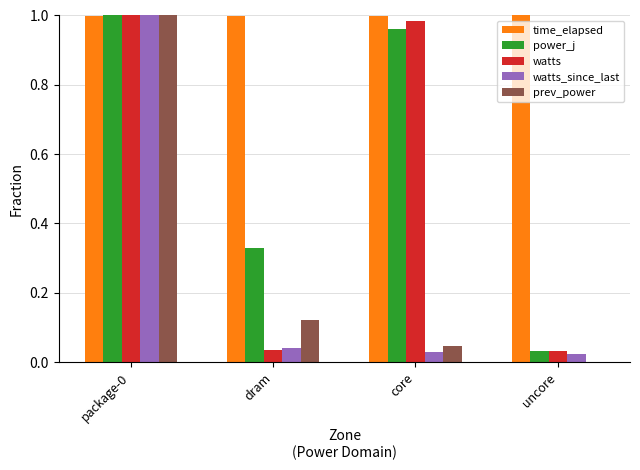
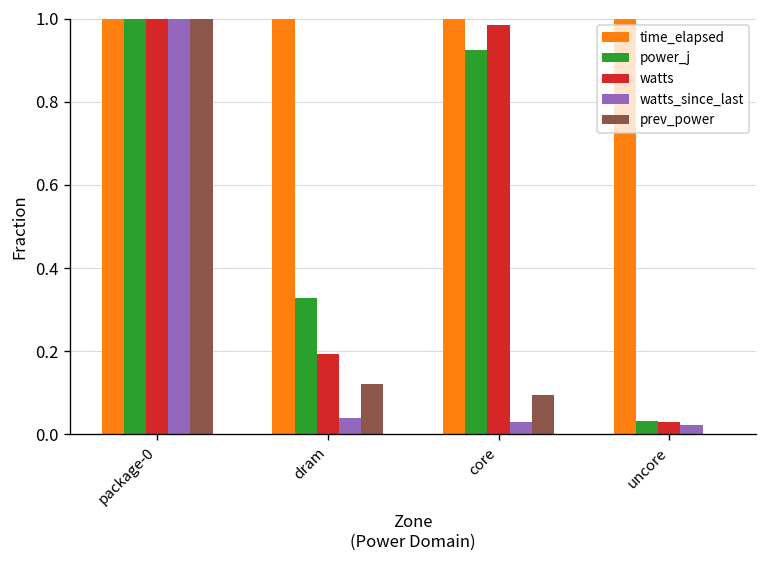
  {
    "time_elapsed": {
      "package-0": 1.00,
      "dram": 1.00,
      "core": 1.00,
      "uncore": 1.00
    },
    "power_j": {
      "package-0": 1.00,
      "dram": 0.33,
-     "core": 0.96,
+     "core": 0.92,
      "uncore": 0.03
    },
    "watts": {
      "package-0": 1.00,
-     "dram": 0.03,
+     "dram": 0.19,
      "core": 0.98,
      "uncore": 0.03
    },
    "watts_since_last": {
      "package-0": 1.00,
      "dram": 0.04,
      "core": 0.03,
      "uncore": 0.02
    },
    "prev_power": {
      "package-0": 1.00,
      "dram": 0.12,
-     "core": 0.05
+     "core": 0.09
    }
  }
